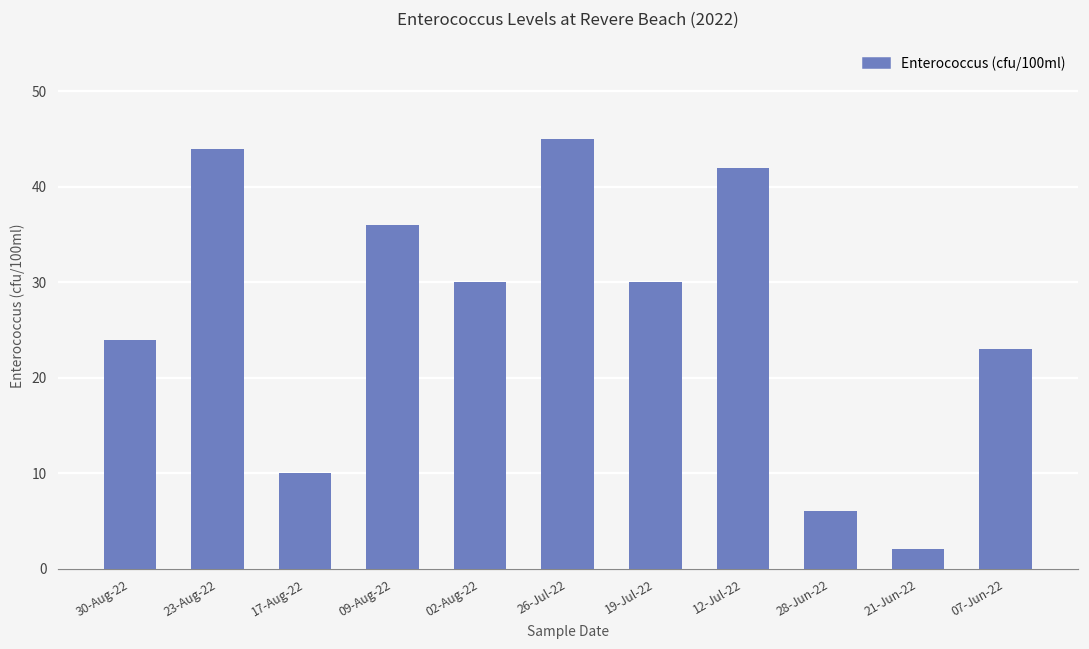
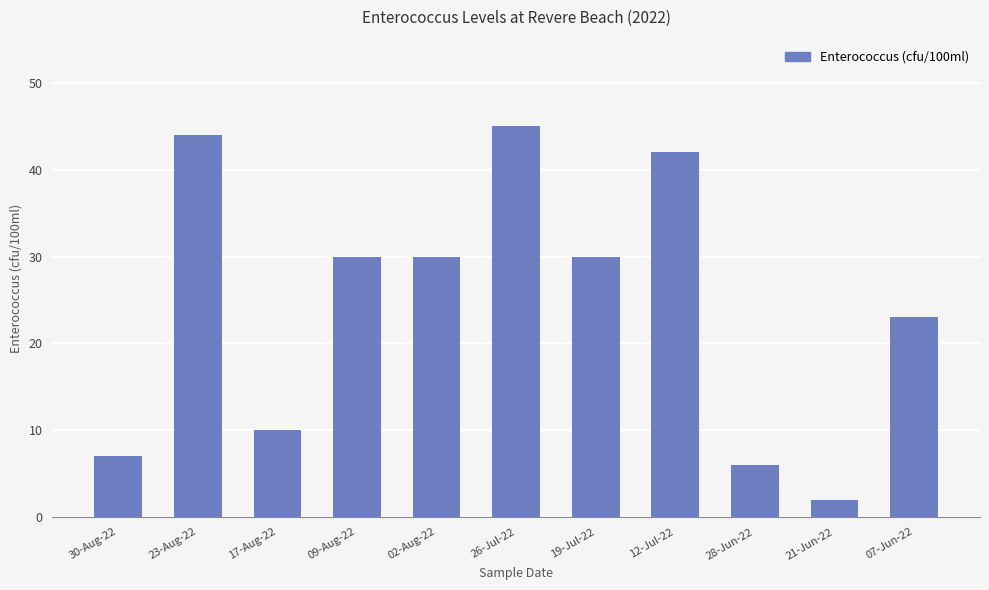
  {
-   "30-Aug-22": 24,
+   "30-Aug-22": 7,
    "23-Aug-22": 44,
    "17-Aug-22": 10,
-   "09-Aug-22": 36,
+   "09-Aug-22": 30,
    "02-Aug-22": 30,
    "26-Jul-22": 45,
    "19-Jul-22": 30,
    "12-Jul-22": 42,
    "28-Jun-22": 6,
    "21-Jun-22": 2,
    "07-Jun-22": 23
  }
